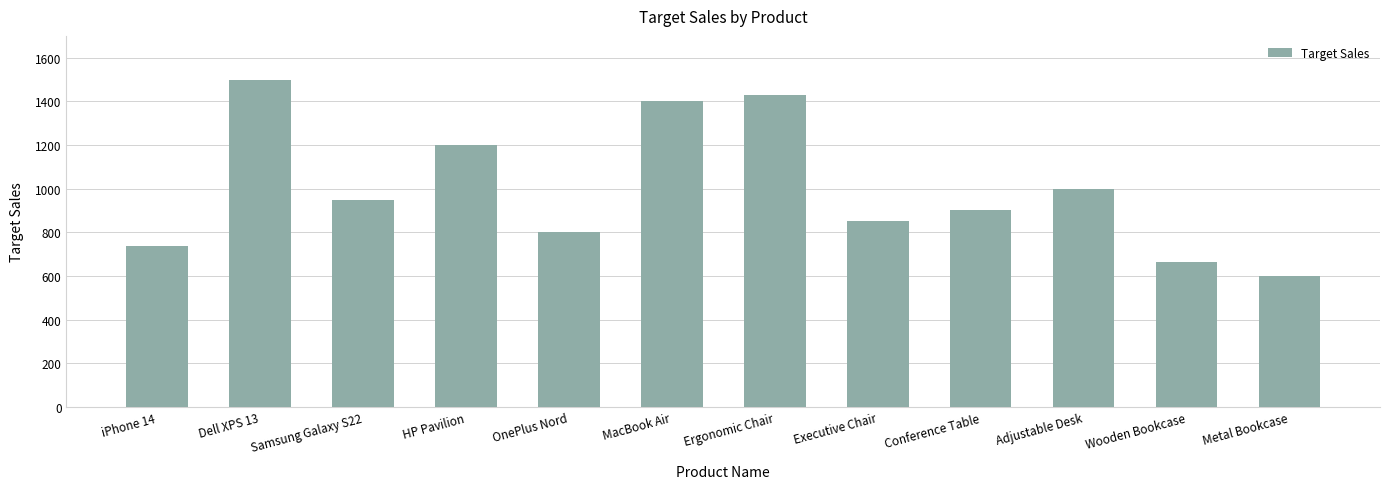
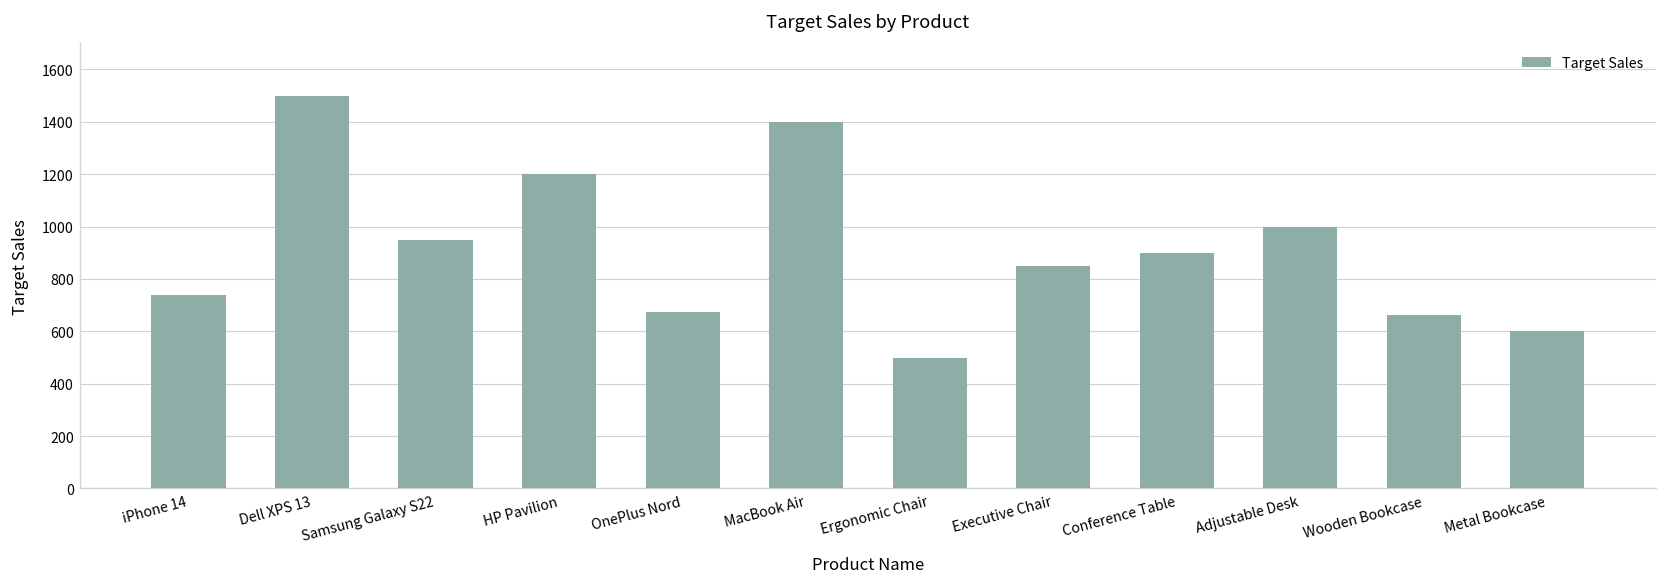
  {
    "iPhone 14": 740,
    "Dell XPS 13": 1500,
    "Samsung Galaxy S22": 950,
    "HP Pavilion": 1200,
-   "OnePlus Nord": 800,
+   "OnePlus Nord": 670,
    "MacBook Air": 1400,
-   "Ergonomic Chair": 1430,
+   "Ergonomic Chair": 500,
    "Executive Chair": 850,
    "Conference Table": 900,
    "Adjustable Desk": 1000,
    "Wooden Bookcase": 660,
    "Metal Bookcase": 600
  }
